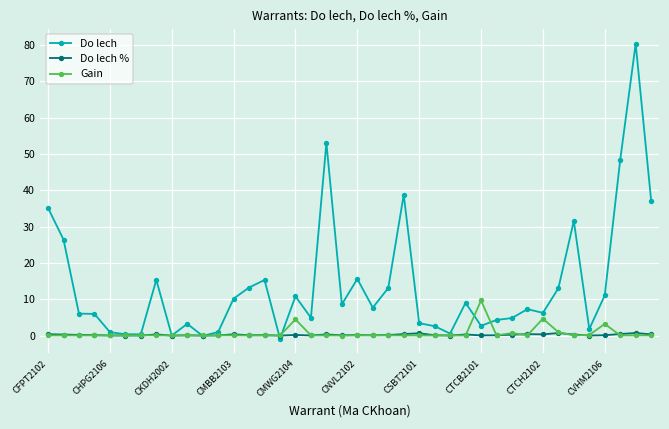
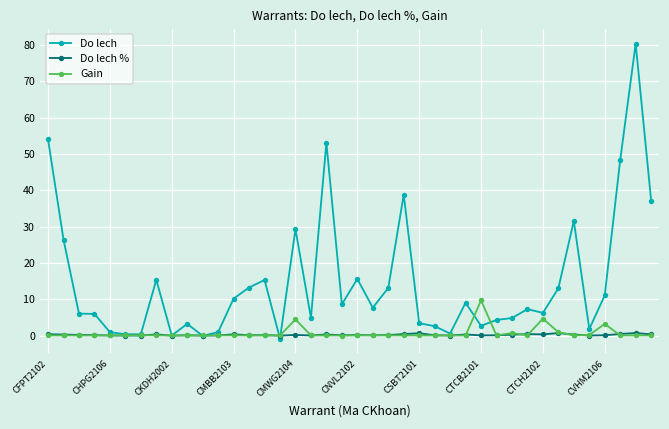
  {
    "Do lech": {
-     "CFPT2102": 35,
+     "CFPT2102": 54,
      "CHPG2106": 1,
      "CMBB2103": 10,
-     "CMWG2104": 11,
+     "CMWG2104": 29,
      "CNVL2102": 16,
      "CSBT2101": 3,
      "CTCB2101": 3,
      "CTCH2102": 6,
      "CVHM2106": 11
    },
    "Do lech %": {
      "CMWG2104": 0,
      "CTCB2101": 0,
      "CTCH2102": 0,
      "CVHM2106": 0
    },
    "Gain": {
      "CMWG2104": 4,
      "CTCB2101": 10,
      "CTCH2102": 5,
      "CVHM2106": 3
    }
  }
